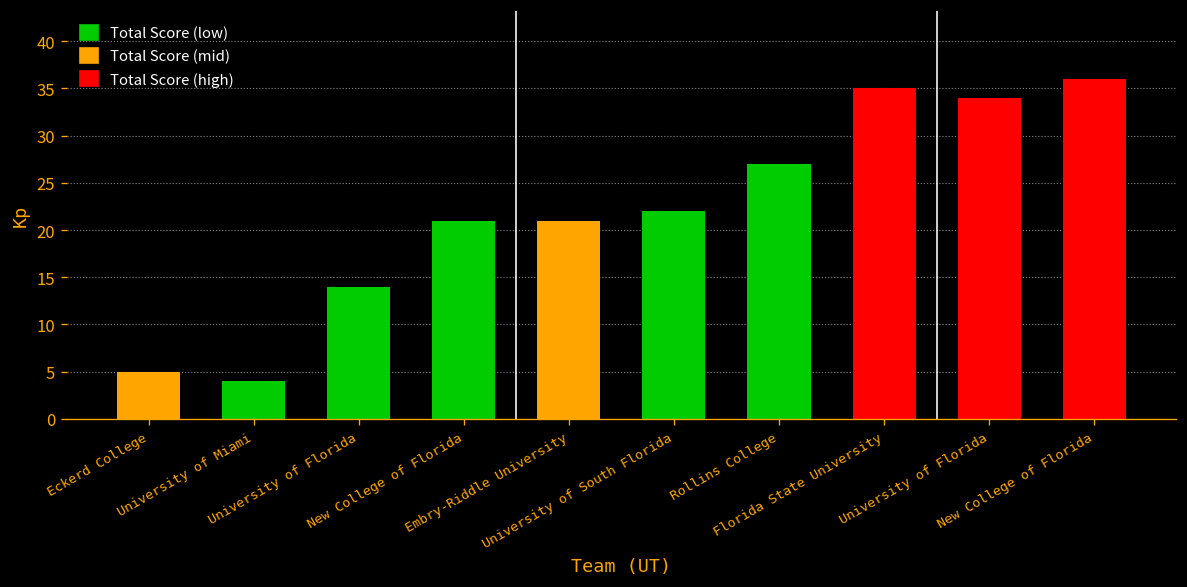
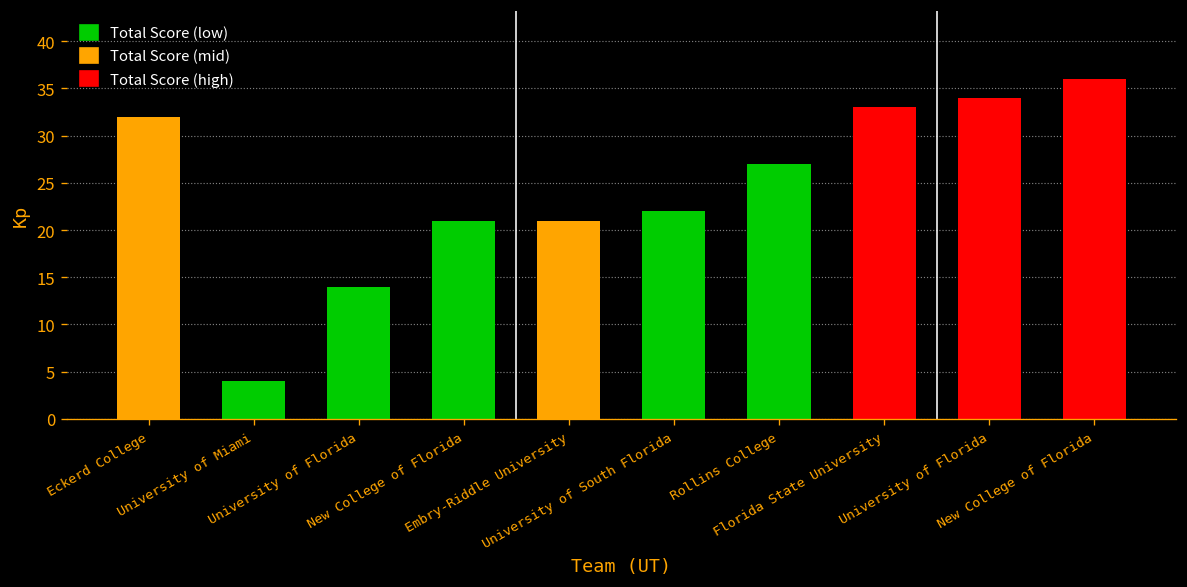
  {
-   "Eckerd College": 5,
+   "Eckerd College": 32,
    "University of Miami": 4,
    "Embry-Riddle University": 21,
    "University of South Florida": 22,
    "Rollins College": 27,
-   "Florida State University": 35
+   "Florida State University": 33
  }
